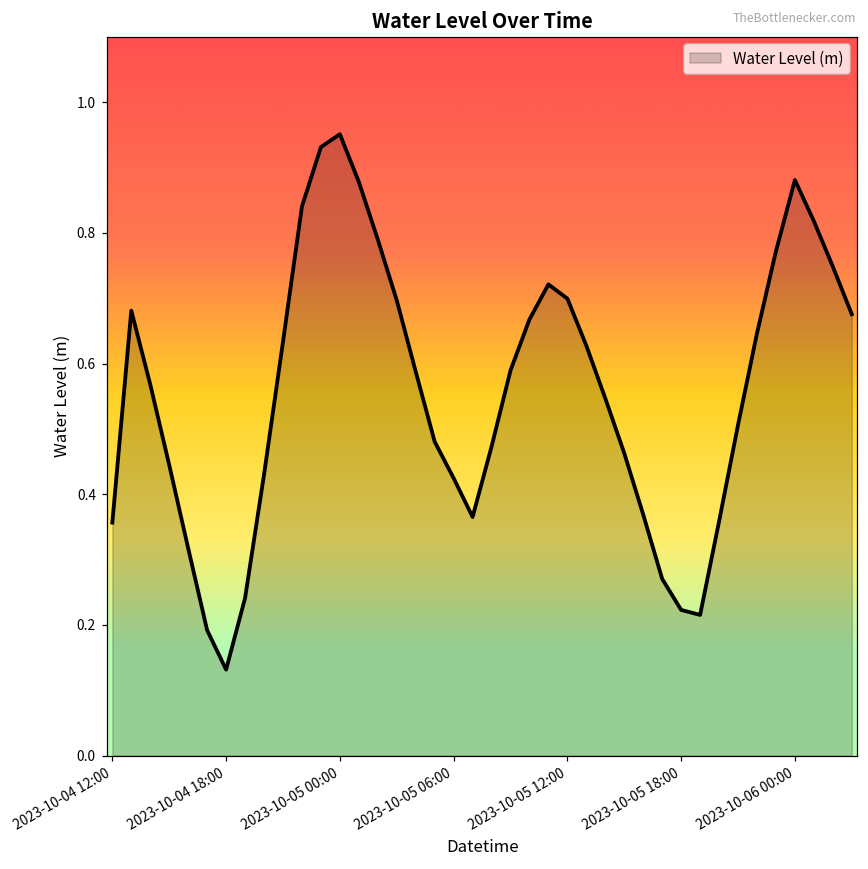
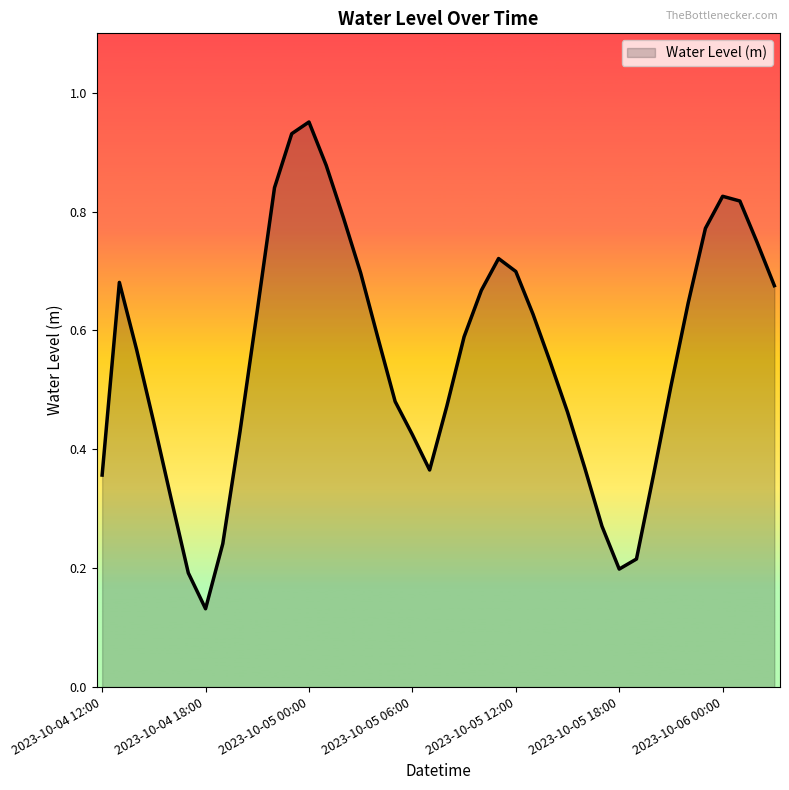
  {
    "2023-10-04 12:00": 0.36,
    "2023-10-04 18:00": 0.13,
    "2023-10-05 00:00": 0.95,
    "2023-10-05 06:00": 0.42,
    "2023-10-05 12:00": 0.70,
-   "2023-10-05 18:00": 0.22,
-   "2023-10-06 00:00": 0.88
+   "2023-10-05 18:00": 0.20,
+   "2023-10-06 00:00": 0.83
  }
